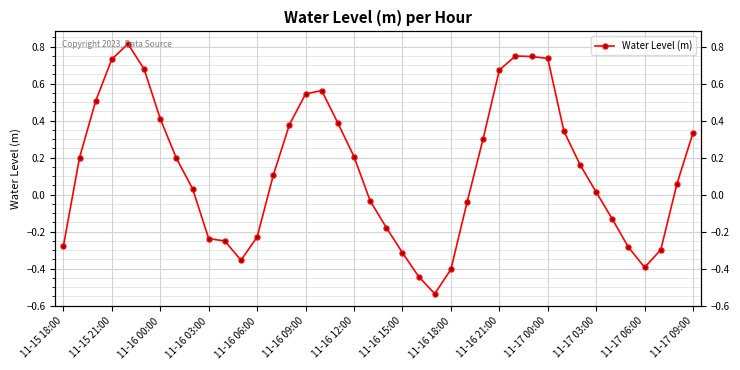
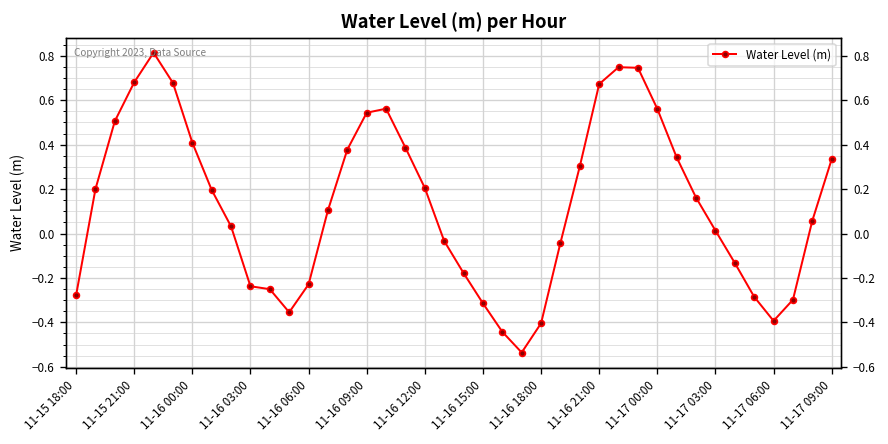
  {
    "11-15 18:00": -0.28,
-   "11-15 21:00": 0.73,
+   "11-15 21:00": 0.68,
    "11-16 00:00": 0.41,
    "11-16 03:00": -0.24,
    "11-16 06:00": -0.23,
    "11-16 09:00": 0.54,
    "11-16 12:00": 0.21,
    "11-16 15:00": -0.31,
    "11-16 18:00": -0.40,
    "11-16 21:00": 0.67,
-   "11-17 00:00": 0.74,
+   "11-17 00:00": 0.56,
    "11-17 03:00": 0.01,
    "11-17 06:00": -0.39,
    "11-17 09:00": 0.33
  }
